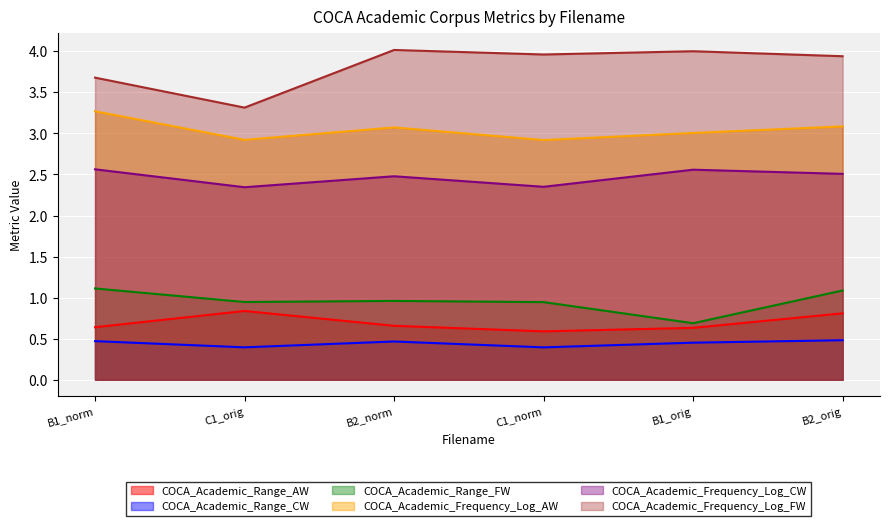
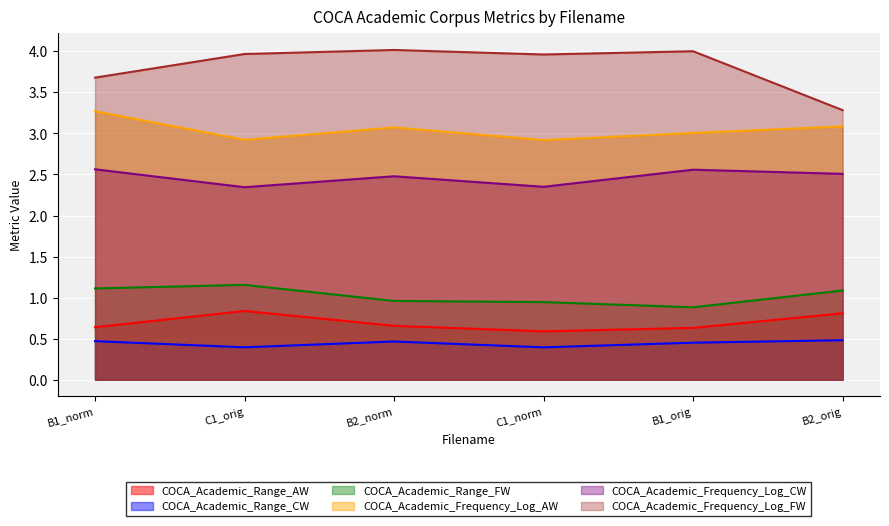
  {
    "COCA_Academic_Range_AW": {
      "B1_norm": 0.6,
      "C1_orig": 0.8,
      "B2_norm": 0.7,
      "C1_norm": 0.6,
      "B1_orig": 0.6,
      "B2_orig": 0.8
    },
    "COCA_Academic_Range_CW": {
      "B1_norm": 0.5,
      "C1_orig": 0.4,
      "B2_norm": 0.5,
      "C1_norm": 0.4,
      "B1_orig": 0.5,
      "B2_orig": 0.5
    },
    "COCA_Academic_Range_FW": {
      "B1_norm": 1.1,
-     "C1_orig": 0.9,
+     "C1_orig": 1.2,
      "B2_norm": 1.0,
      "C1_norm": 0.9,
-     "B1_orig": 0.7,
+     "B1_orig": 0.9,
      "B2_orig": 1.1
    },
    "COCA_Academic_Frequency_Log_AW": {
      "B1_norm": 3.3,
      "C1_orig": 2.9,
      "B2_norm": 3.1,
      "C1_norm": 2.9,
      "B1_orig": 3.0,
      "B2_orig": 3.1
    },
    "COCA_Academic_Frequency_Log_CW": {
      "B1_norm": 2.6,
      "C1_orig": 2.3,
      "B2_norm": 2.5,
      "C1_norm": 2.3,
      "B1_orig": 2.6,
      "B2_orig": 2.5
    },
    "COCA_Academic_Frequency_Log_FW": {
      "B1_norm": 3.7,
-     "C1_orig": 3.3,
+     "C1_orig": 4.0,
      "B2_norm": 4.0,
      "C1_norm": 4.0,
      "B1_orig": 4.0,
-     "B2_orig": 3.9
+     "B2_orig": 3.3
    }
  }
